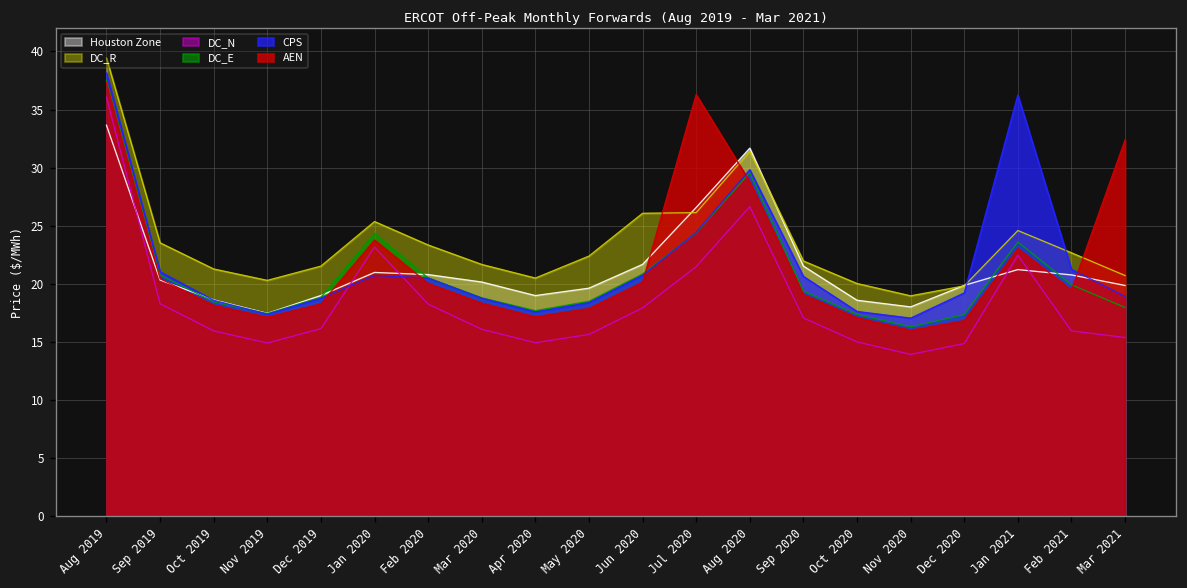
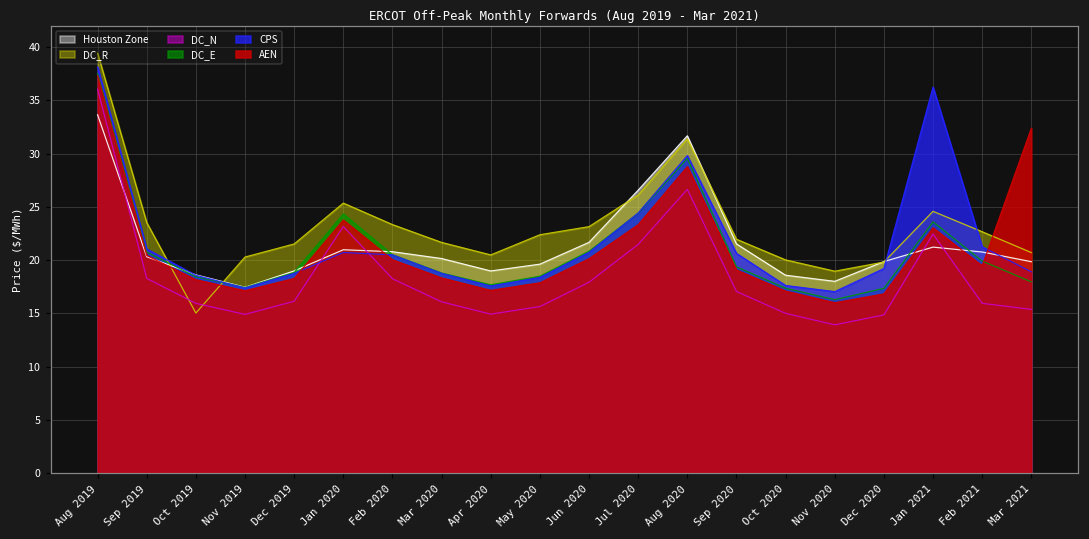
  {
    "Houston Zone": {
      "Aug 2019": 34,
      "Feb 2020": 21,
      "Mar 2020": 20,
      "Apr 2020": 19,
      "May 2020": 20,
      "Jun 2020": 22,
      "Jul 2020": 27,
      "Aug 2020": 32,
      "Sep 2020": 22,
      "Oct 2020": 19,
      "Nov 2020": 18,
      "Jan 2021": 21,
      "Feb 2021": 21,
      "Mar 2021": 20
    },
    "DC_R": {
      "Sep 2019": 24,
-     "Oct 2019": 21,
+     "Oct 2019": 15,
      "Nov 2019": 20,
      "Dec 2019": 22,
      "Jan 2020": 25,
      "Feb 2020": 23,
      "Mar 2020": 22,
      "Apr 2020": 20,
      "May 2020": 22,
-     "Jun 2020": 26,
+     "Jun 2020": 23,
      "Jul 2020": 26,
      "Aug 2020": 31,
      "Sep 2020": 22,
      "Oct 2020": 20,
      "Nov 2020": 19,
      "Jan 2021": 25,
      "Feb 2021": 23,
      "Mar 2021": 21
    },
    "DC_N": {
      "Aug 2019": 36,
      "Sep 2019": 18,
      "Oct 2019": 16,
      "Nov 2019": 15,
      "Dec 2019": 16,
      "Jan 2020": 23,
      "Feb 2020": 18,
      "Mar 2020": 16,
      "Apr 2020": 15,
      "May 2020": 16,
      "Jun 2020": 18,
      "Jul 2020": 21,
      "Aug 2020": 27,
      "Sep 2020": 17,
      "Oct 2020": 15,
      "Nov 2020": 14,
      "Dec 2020": 15,
      "Jan 2021": 22,
      "Feb 2021": 16,
      "Mar 2021": 15
    },
    "DC_E": {
      "Sep 2019": 21,
      "Jan 2020": 24,
      "Sep 2020": 19,
      "Nov 2020": 16,
      "Dec 2020": 17,
      "Jan 2021": 24,
      "Feb 2021": 20,
      "Mar 2021": 18
    },
    "CPS": {
      "Aug 2019": 38,
      "Sep 2019": 21,
      "Sep 2020": 21,
      "Nov 2020": 17,
      "Dec 2020": 19,
      "Jan 2021": 36,
      "Feb 2021": 21,
      "Mar 2021": 19
    },
    "AEN": {
      "Oct 2019": 18,
      "Dec 2019": 18,
      "Jan 2020": 24,
      "Feb 2020": 20,
      "Mar 2020": 18,
      "Apr 2020": 17,
      "May 2020": 18,
      "Jun 2020": 20,
-     "Jul 2020": 36,
+     "Jul 2020": 23,
      "Aug 2020": 29,
      "Sep 2020": 19,
      "Oct 2020": 17,
      "Nov 2020": 16,
      "Dec 2020": 17,
      "Jan 2021": 23,
      "Feb 2021": 19,
      "Mar 2021": 32
    }
  }
